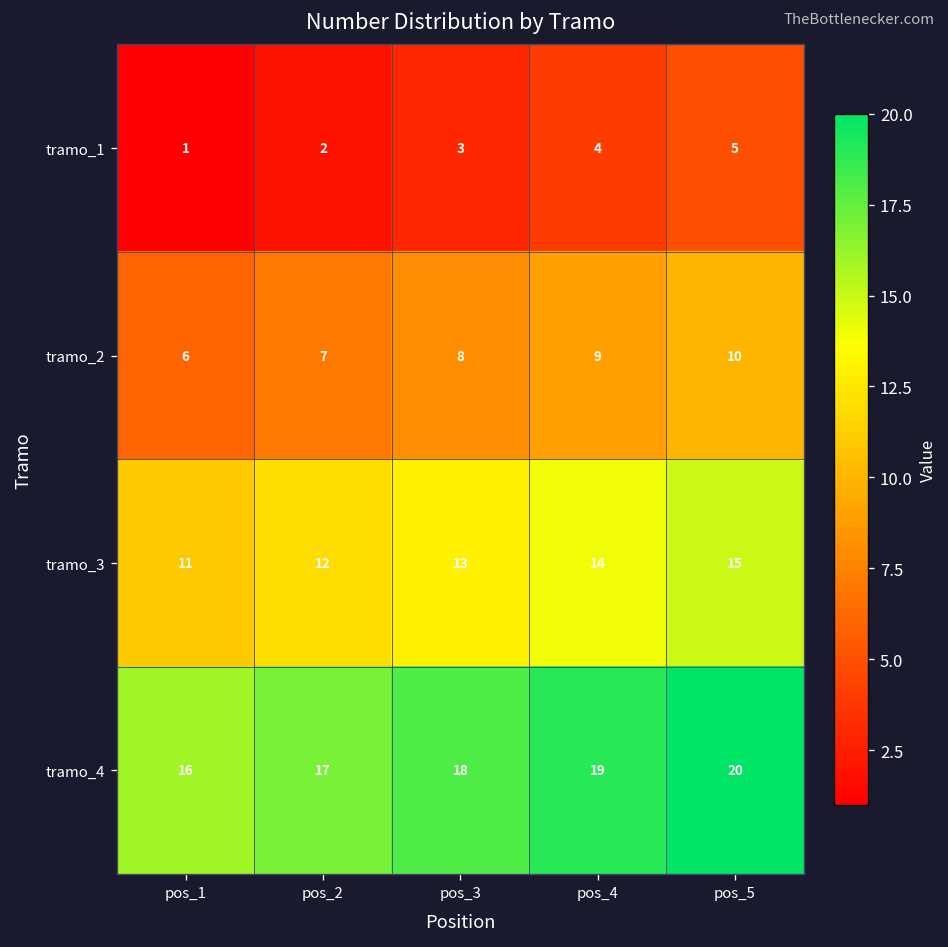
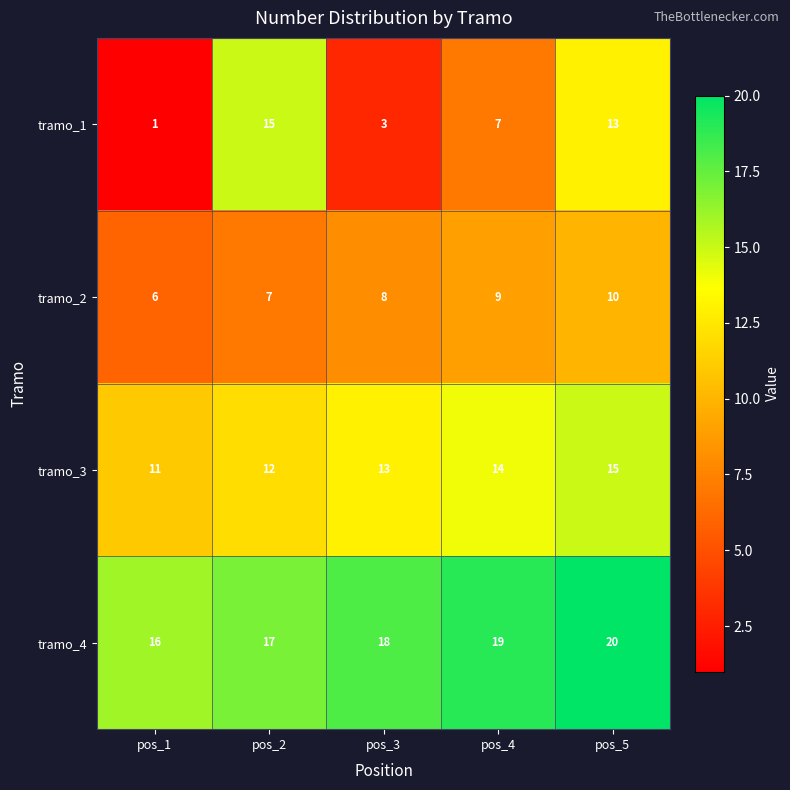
  {
    "tramo_1": {
      "pos_1": 1,
-     "pos_2": 2,
+     "pos_2": 15,
      "pos_3": 3,
-     "pos_4": 4,
-     "pos_5": 5
+     "pos_4": 7,
+     "pos_5": 13
    },
    "tramo_2": {
      "pos_1": 6,
      "pos_2": 7,
      "pos_3": 8,
      "pos_4": 9,
      "pos_5": 10
    },
    "tramo_3": {
      "pos_1": 11,
      "pos_2": 12,
      "pos_3": 13,
      "pos_4": 14,
      "pos_5": 15
    },
    "tramo_4": {
      "pos_1": 16,
      "pos_2": 17,
      "pos_3": 18,
      "pos_4": 19,
      "pos_5": 20
    }
  }
